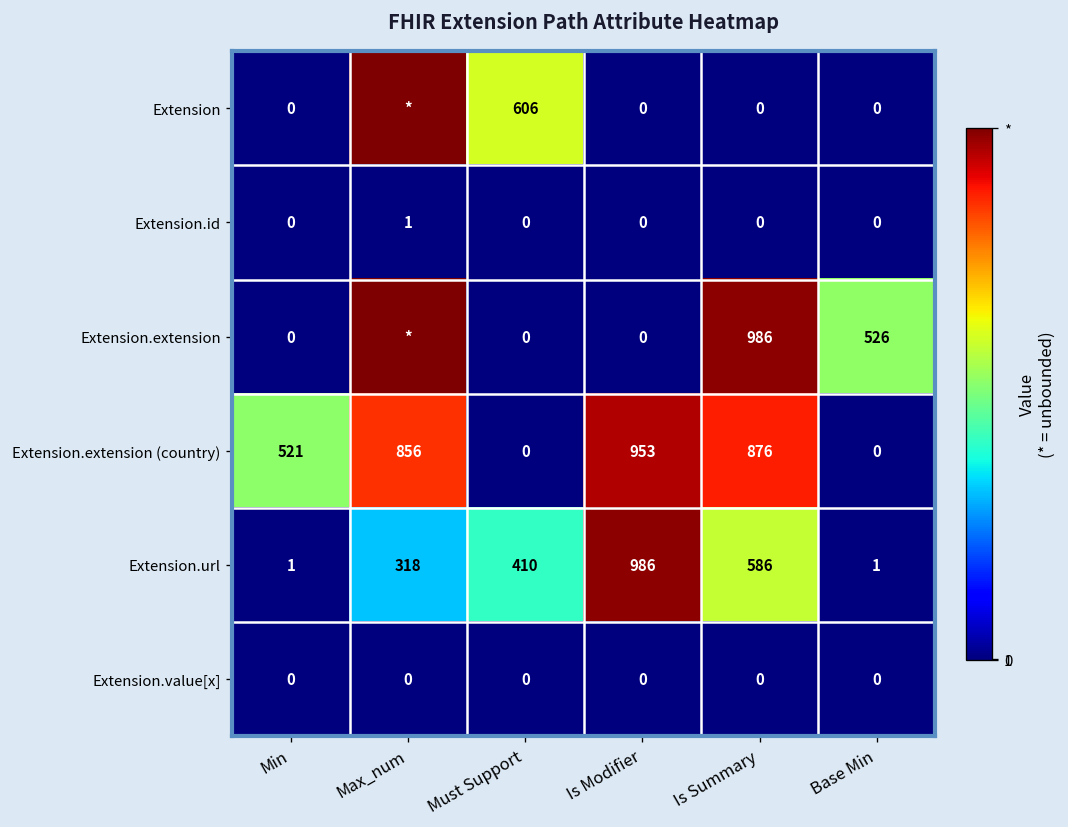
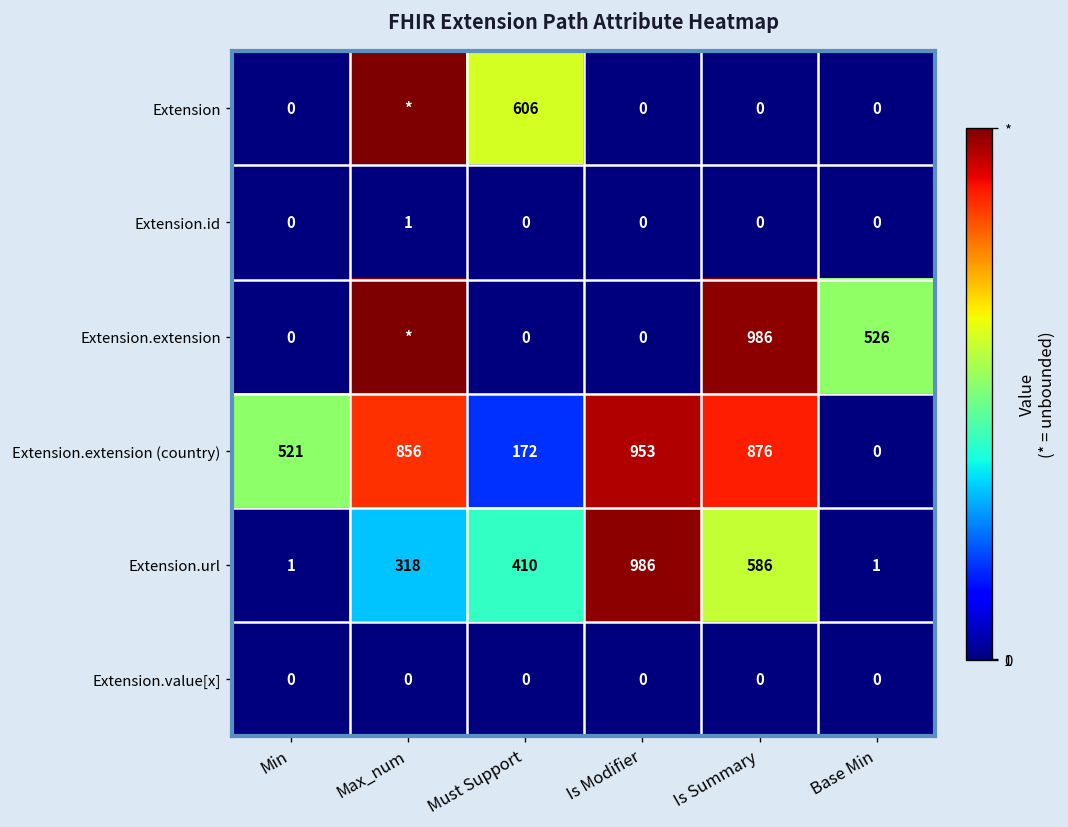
  {
    "Extension": {
      "Min": 0,
      "Must Support": 606,
      "Is Modifier": 0,
      "Is Summary": 0,
      "Base Min": 0
    },
    "Extension.id": {
      "Min": 0,
      "Max_num": 1,
      "Must Support": 0,
      "Is Modifier": 0,
      "Is Summary": 0,
      "Base Min": 0
    },
    "Extension.extension": {
      "Min": 0,
      "Must Support": 0,
      "Is Modifier": 0,
      "Is Summary": 986,
      "Base Min": 526
    },
    "Extension.extension (country)": {
      "Min": 521,
      "Max_num": 856,
-     "Must Support": 0,
+     "Must Support": 172,
      "Is Modifier": 953,
      "Is Summary": 876,
      "Base Min": 0
    },
    "Extension.url": {
      "Min": 1,
      "Max_num": 318,
      "Must Support": 410,
      "Is Modifier": 986,
      "Is Summary": 586,
      "Base Min": 1
    },
    "Extension.value[x]": {
      "Min": 0,
      "Max_num": 0,
      "Must Support": 0,
      "Is Modifier": 0,
      "Is Summary": 0,
      "Base Min": 0
    }
  }
